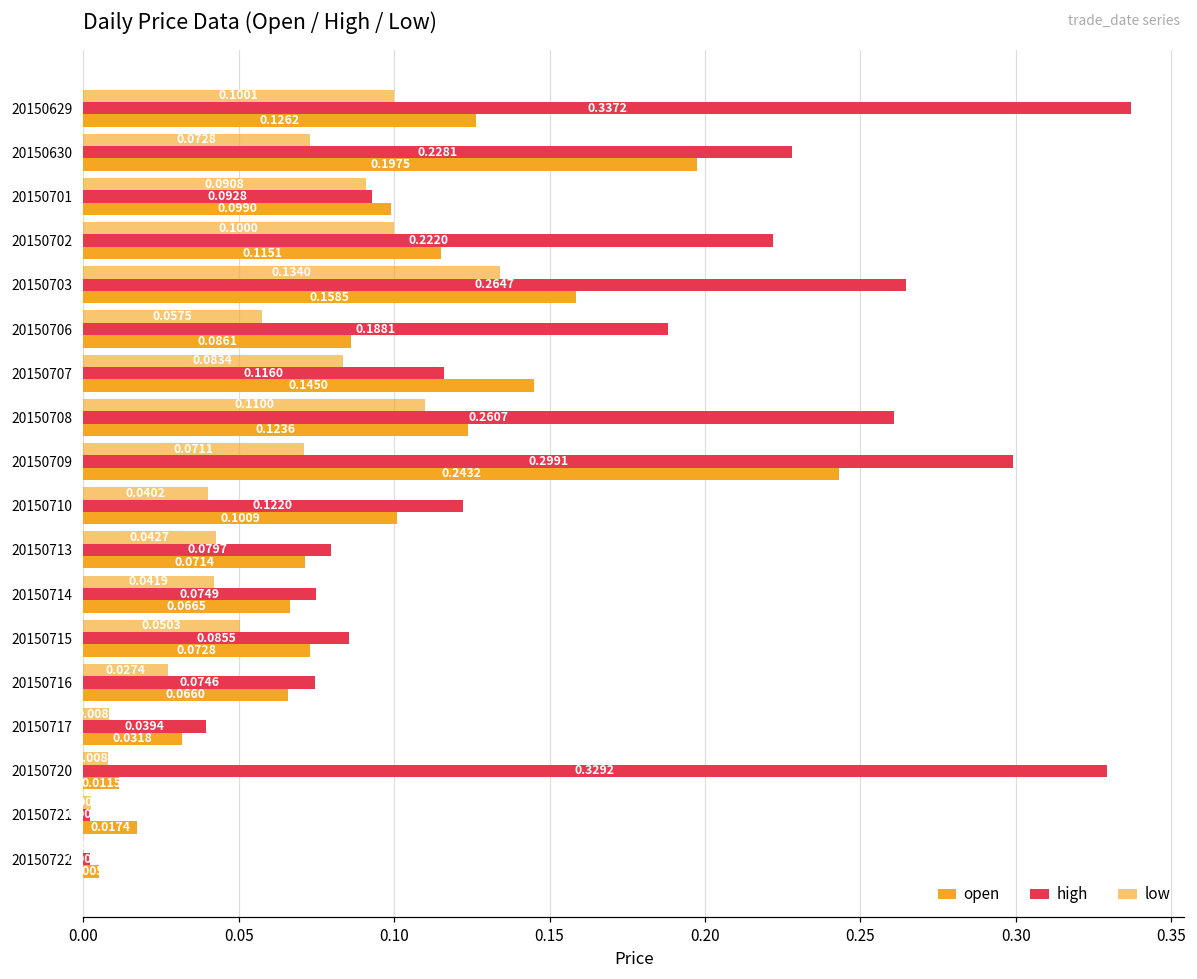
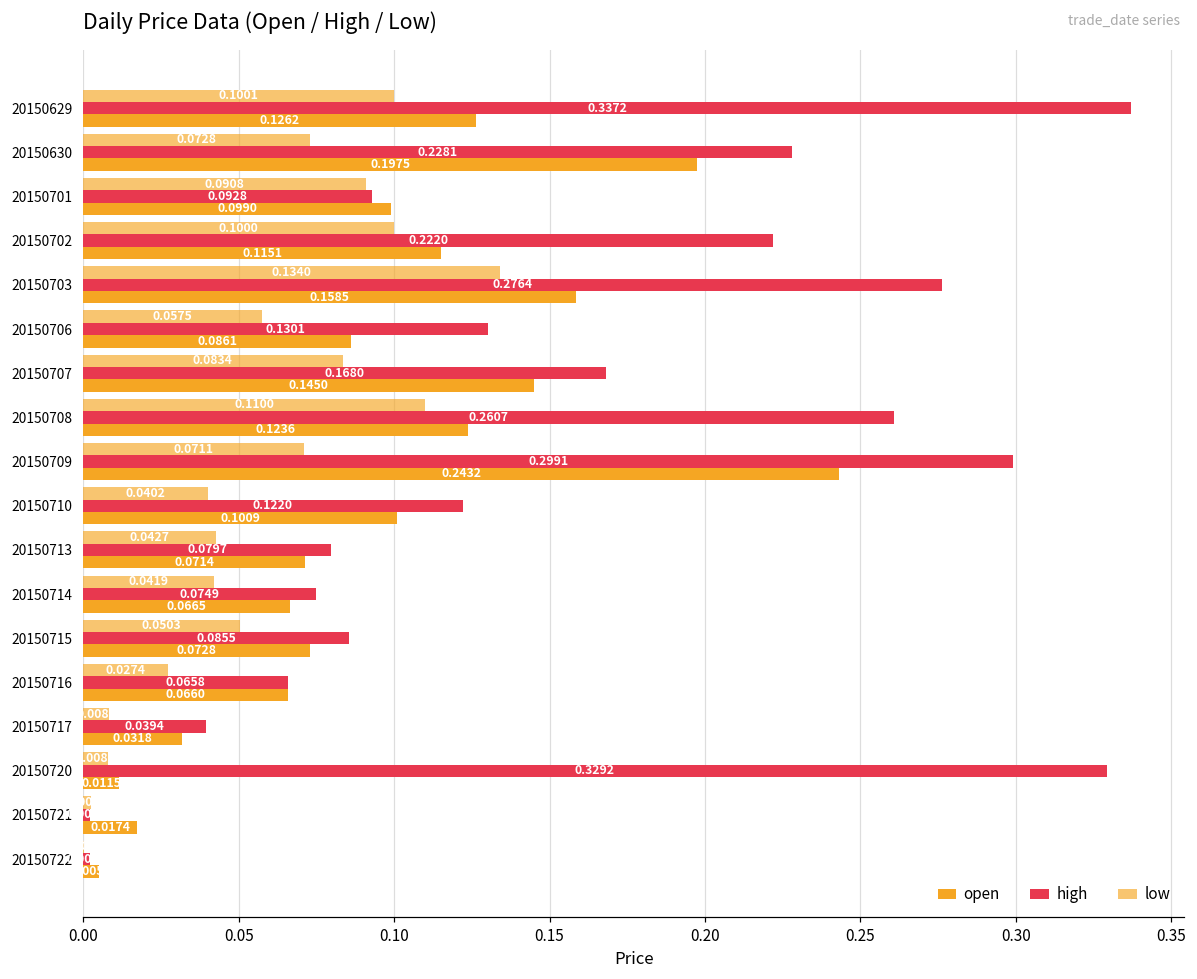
  {
    "high": {
      "20150629": 0.3372,
      "20150630": 0.2281,
      "20150701": 0.0928,
      "20150702": 0.2220,
-     "20150703": 0.2647,
-     "20150706": 0.1881,
-     "20150707": 0.1160,
+     "20150703": 0.2764,
+     "20150706": 0.1301,
+     "20150707": 0.1680,
      "20150708": 0.2607,
      "20150709": 0.2991,
      "20150710": 0.1220,
      "20150713": 0.0797,
      "20150714": 0.0749,
      "20150715": 0.0855,
-     "20150716": 0.0746,
+     "20150716": 0.0658,
      "20150717": 0.0394,
      "20150720": 0.3292
    }
  }
